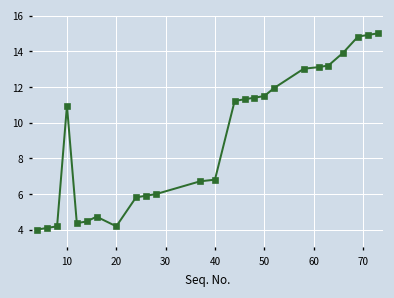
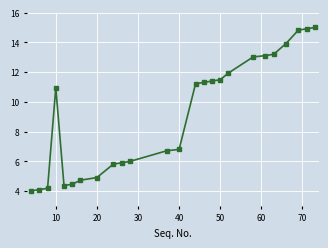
  {
    "10": 10.9,
-   "20": 4.2,
+   "20": 4.9,
    "40": 6.8,
    "50": 11.5
  }
